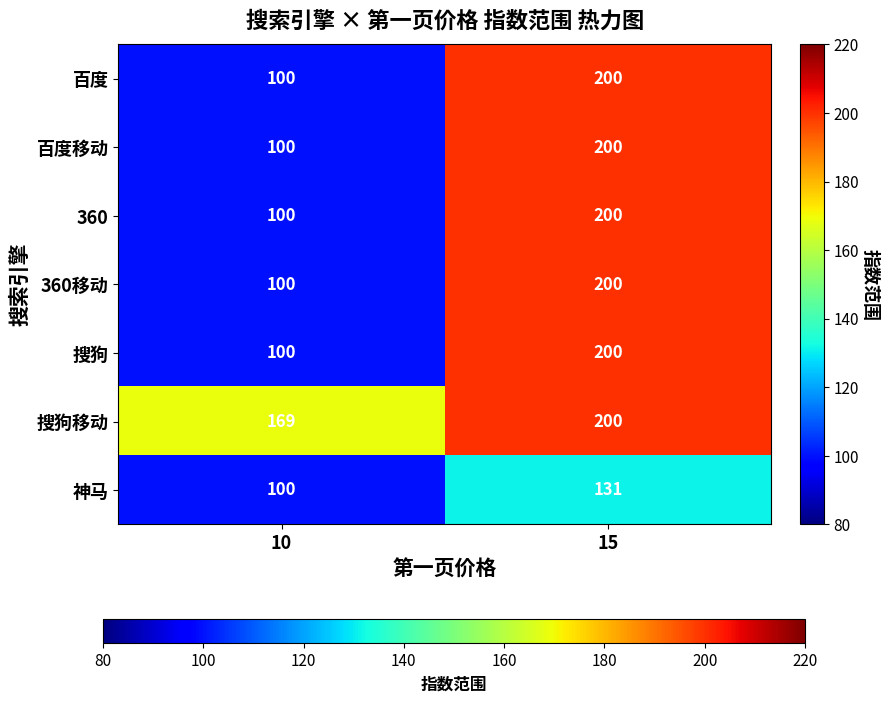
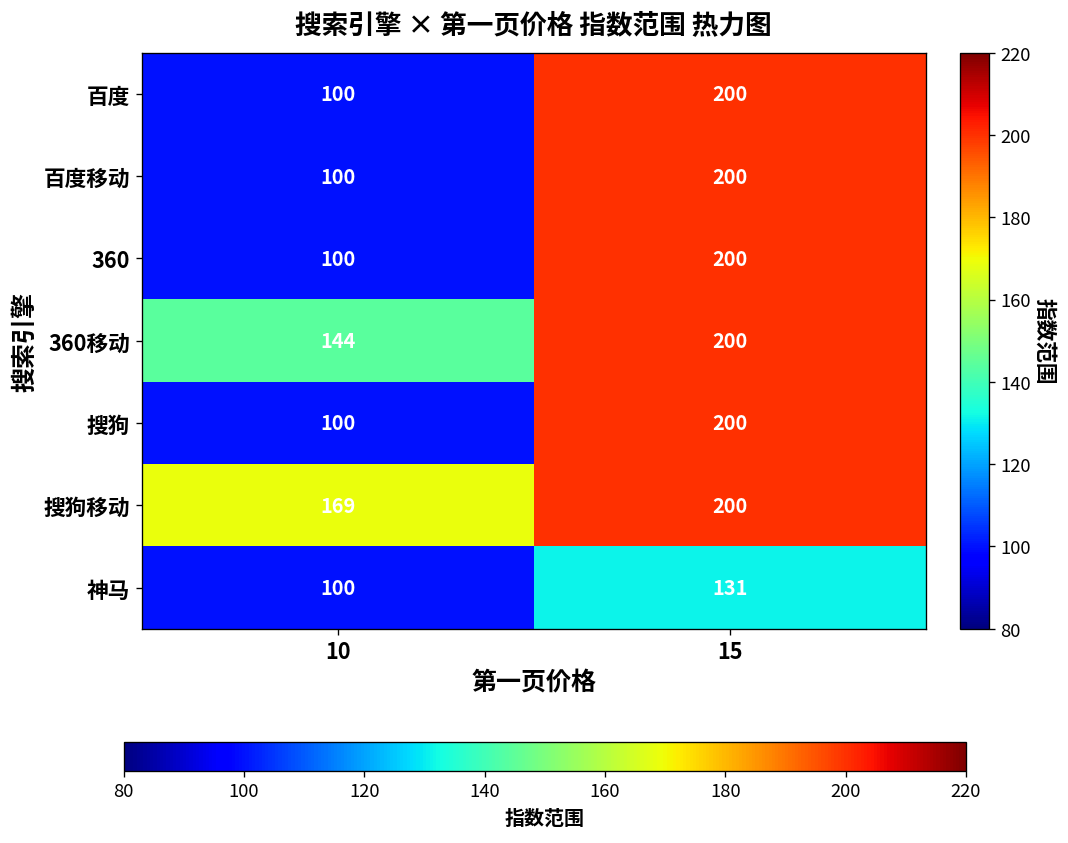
  {
    "百度": {
      "10": 100,
      "15": 200
    },
    "百度移动": {
      "10": 100,
      "15": 200
    },
    "360": {
      "10": 100,
      "15": 200
    },
    "360移动": {
-     "10": 100,
+     "10": 144,
      "15": 200
    },
    "搜狗": {
      "10": 100,
      "15": 200
    },
    "搜狗移动": {
      "10": 169,
      "15": 200
    },
    "神马": {
      "10": 100,
      "15": 131
    }
  }
